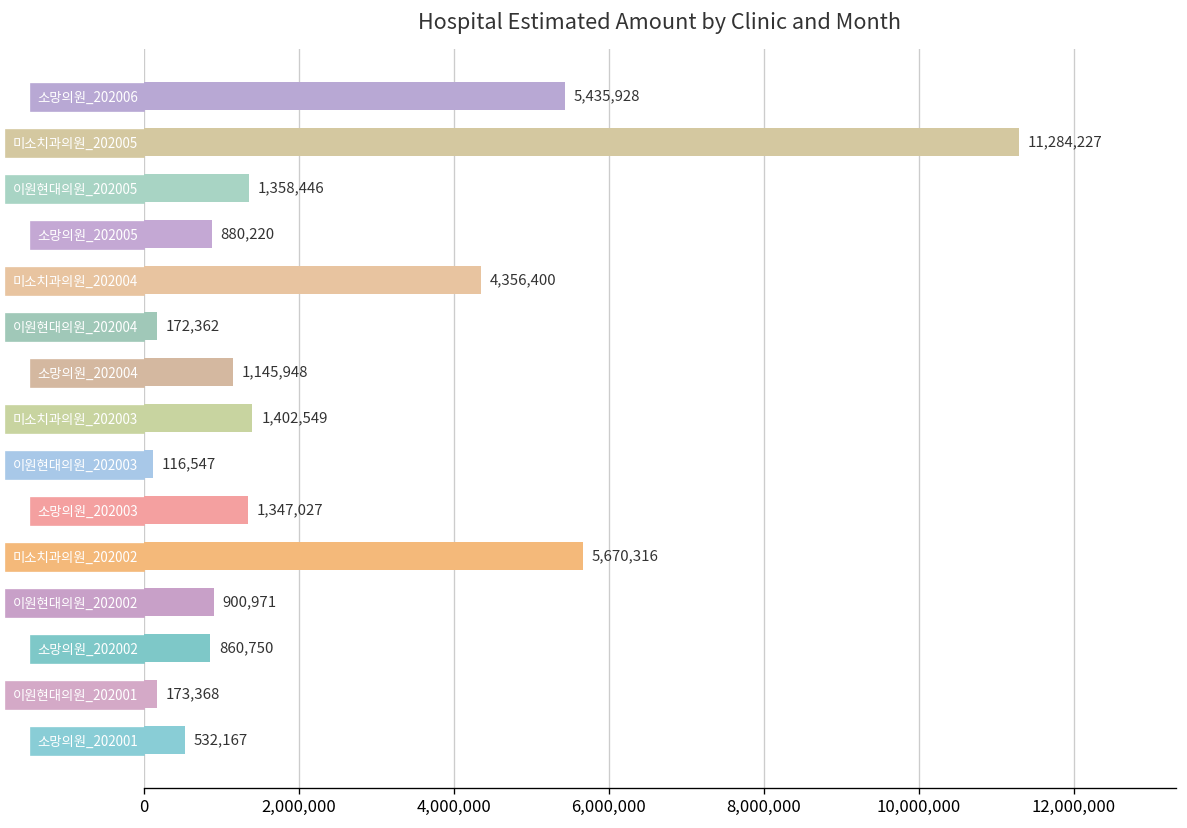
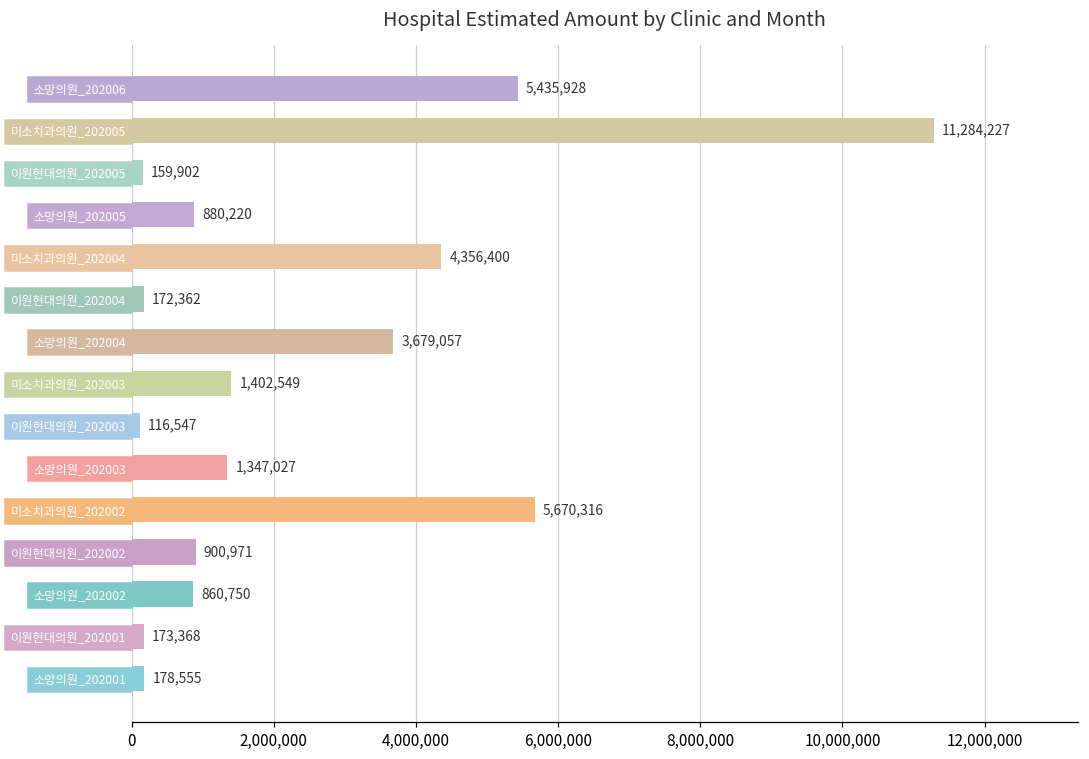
  {
    "소망의원_202006": "5,435,928",
    "미소치과의원_202005": "11,284,227",
-   "이원현대의원_202005": "1,358,446",
+   "이원현대의원_202005": "159,902",
    "소망의원_202005": "880,220",
    "미소치과의원_202004": "4,356,400",
    "이원현대의원_202004": "172,362",
-   "소망의원_202004": "1,145,948",
+   "소망의원_202004": "3,679,057",
    "미소치과의원_202003": "1,402,549",
    "이원현대의원_202003": "116,547",
    "소망의원_202003": "1,347,027",
    "미소치과의원_202002": "5,670,316",
    "이원현대의원_202002": "900,971",
    "소망의원_202002": "860,750",
    "이원현대의원_202001": "173,368",
-   "소망의원_202001": "532,167"
+   "소망의원_202001": "178,555"
  }
